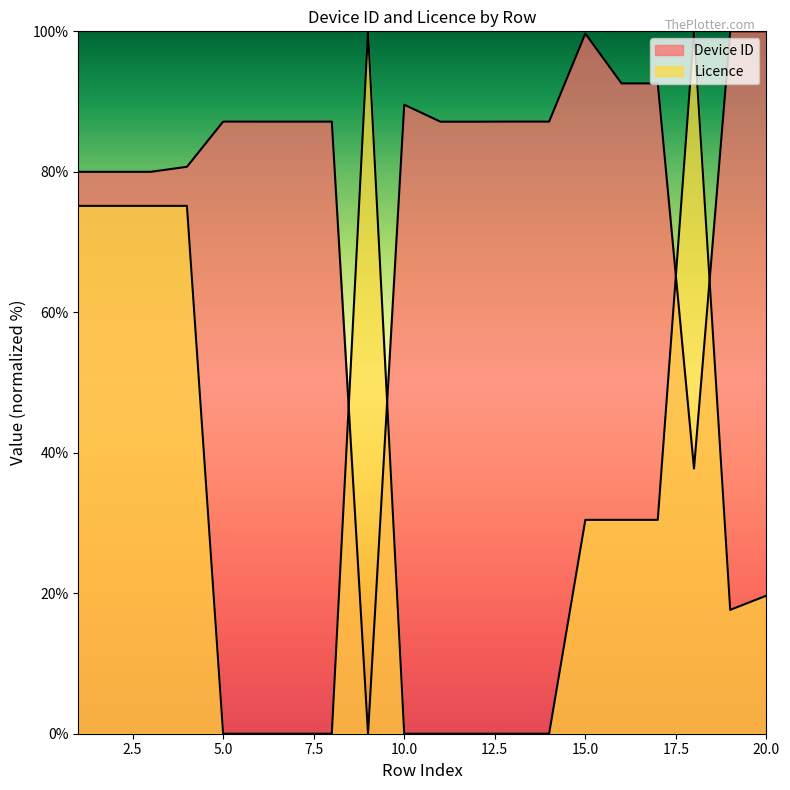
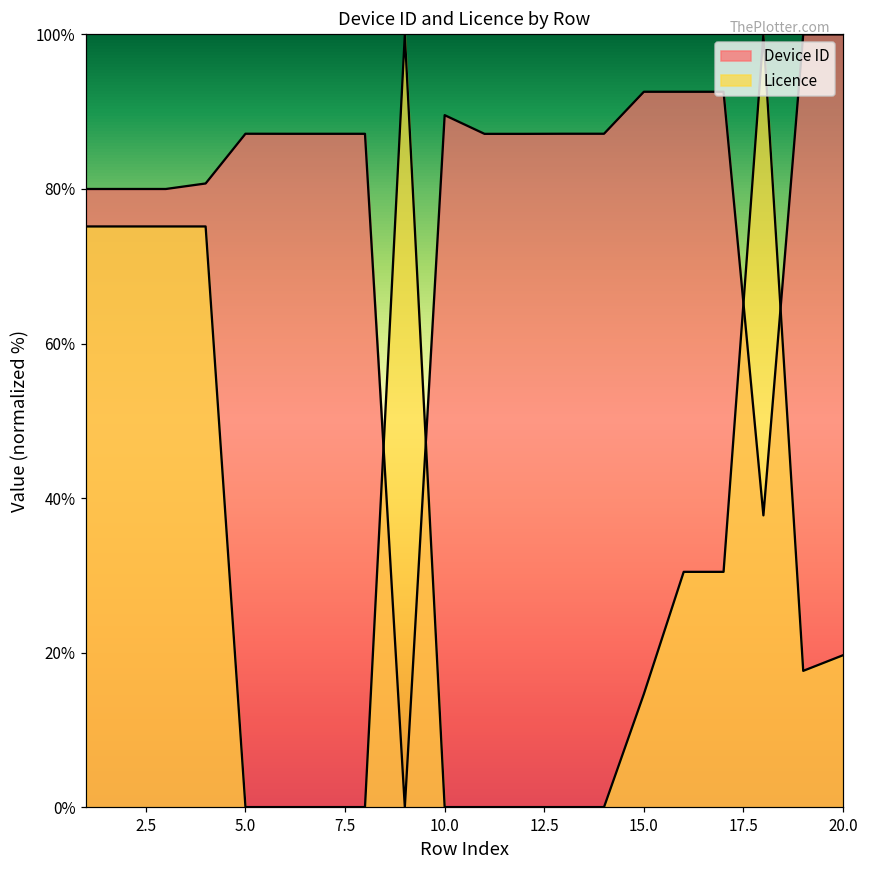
  {
    "Device ID": {
      "5.0": "87%",
      "10.0": "90%",
-     "15.0": "100%",
+     "15.0": "93%",
      "20.0": "100%"
    },
    "Licence": {
      "5.0": "0%",
      "10.0": "0%",
-     "15.0": "30%",
+     "15.0": "15%",
      "20.0": "20%"
    }
  }
